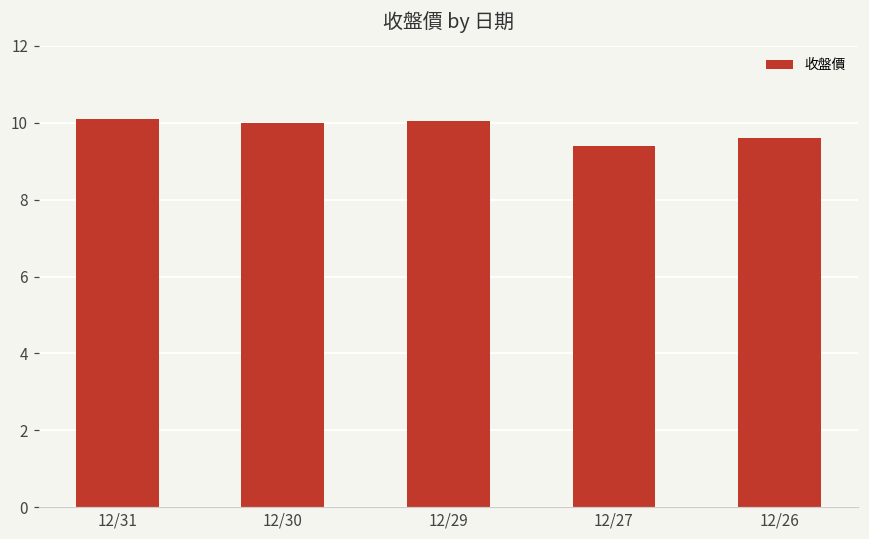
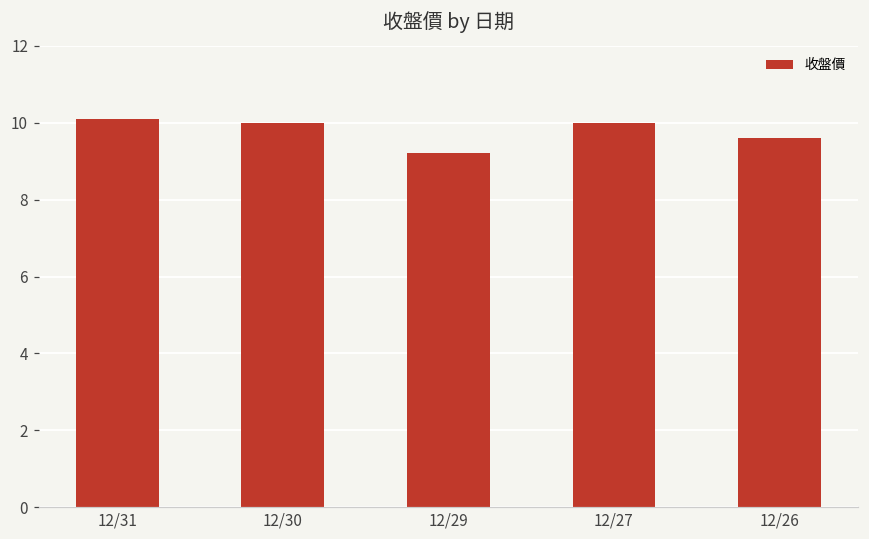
  {
    "12/31": 10.1,
    "12/30": 10.0,
-   "12/29": 10.1,
-   "12/27": 9.4,
+   "12/29": 9.2,
+   "12/27": 10.0,
    "12/26": 9.6
  }
